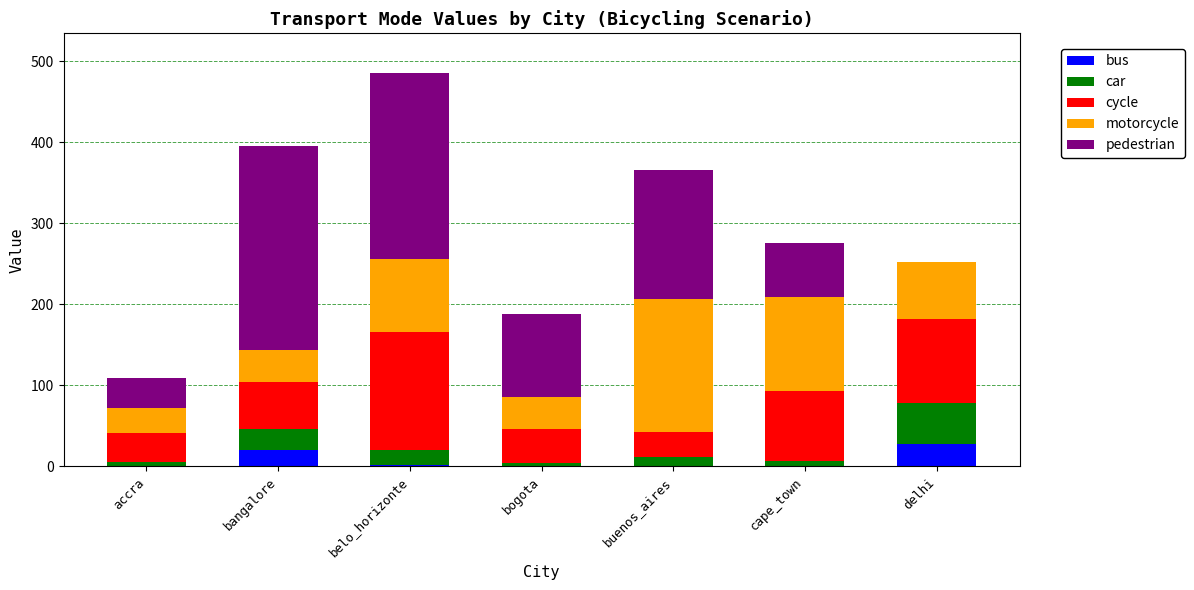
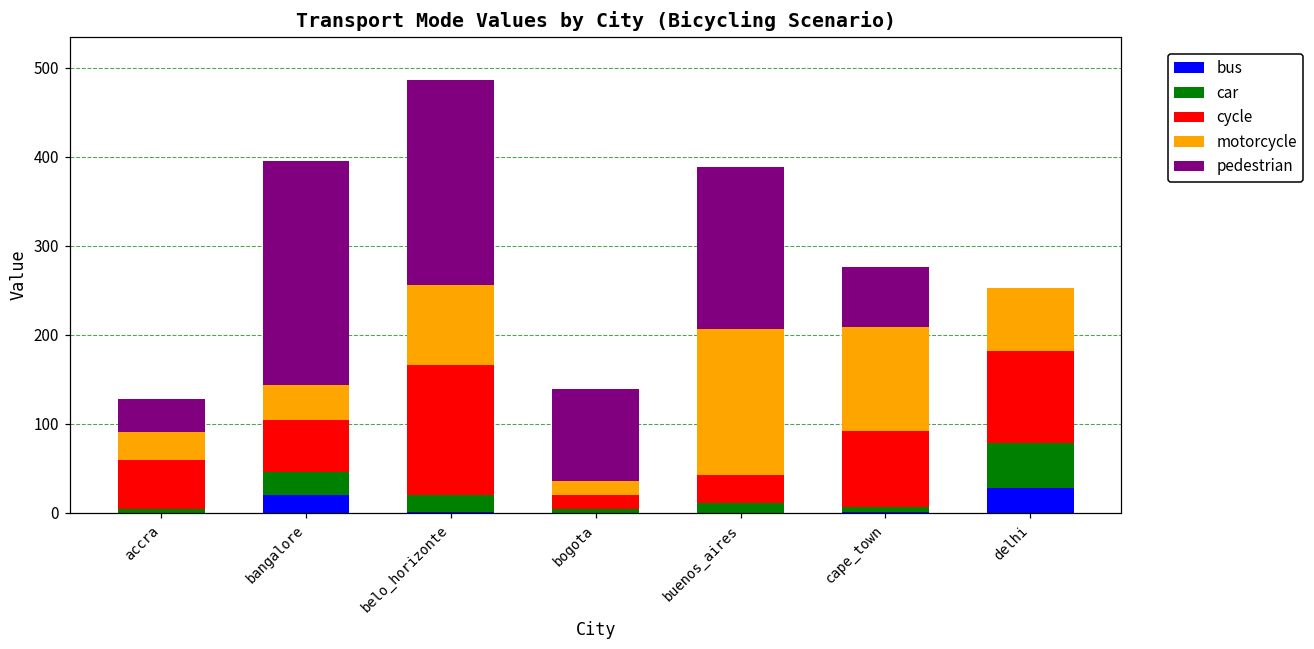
  {
    "bus": {
      "bangalore": 20,
      "delhi": 30
    },
    "car": {
      "accra": 0,
      "bangalore": 30,
      "belo_horizonte": 20,
      "bogota": 0,
      "buenos_aires": 10,
      "cape_town": 10,
      "delhi": 50
    },
    "cycle": {
-     "accra": 40,
+     "accra": 50,
      "bangalore": 60,
      "belo_horizonte": 150,
-     "bogota": 40,
+     "bogota": 20,
      "buenos_aires": 30,
      "cape_town": 90,
      "delhi": 100
    },
    "motorcycle": {
      "accra": 30,
      "bangalore": 40,
      "belo_horizonte": 90,
-     "bogota": 40,
+     "bogota": 20,
      "buenos_aires": 160,
      "cape_town": 120,
      "delhi": 70
    },
    "pedestrian": {
      "accra": 40,
      "bangalore": 250,
      "belo_horizonte": 230,
      "bogota": 100,
-     "buenos_aires": 160,
+     "buenos_aires": 180,
      "cape_town": 70,
      "delhi": 0
    }
  }
